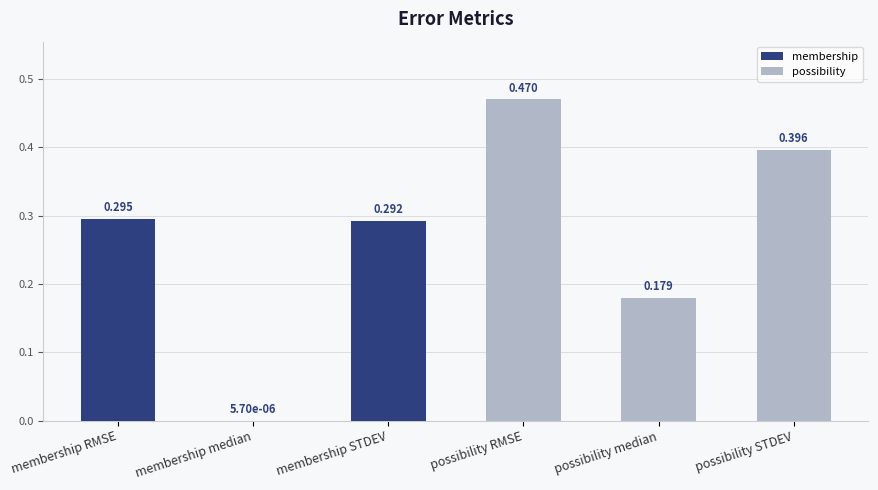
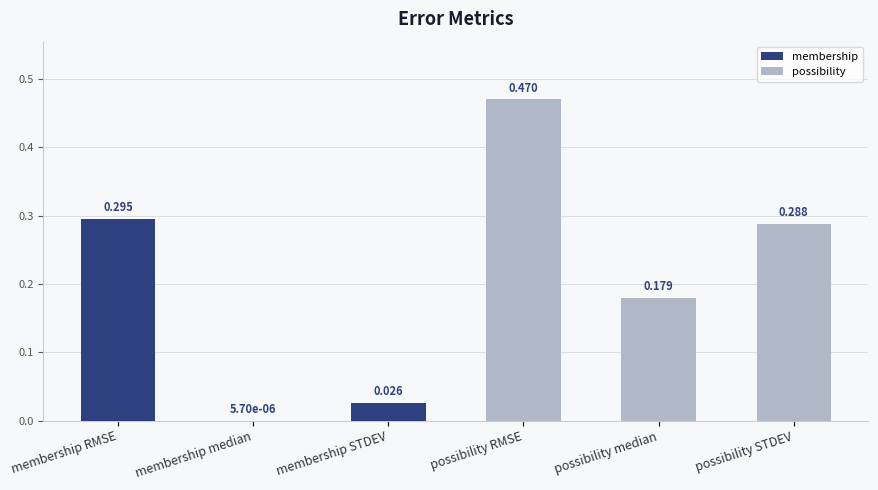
  {
    "membership RMSE": "0.295",
    "membership median": "5.70e-06",
-   "membership STDEV": "0.292",
+   "membership STDEV": "0.026",
    "possibility RMSE": "0.470",
    "possibility median": "0.179",
-   "possibility STDEV": "0.396"
+   "possibility STDEV": "0.288"
  }
